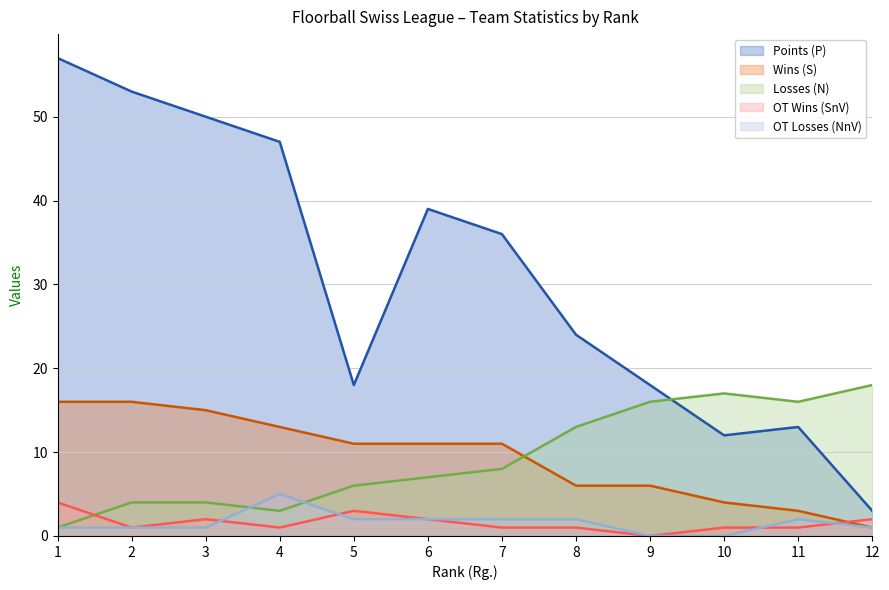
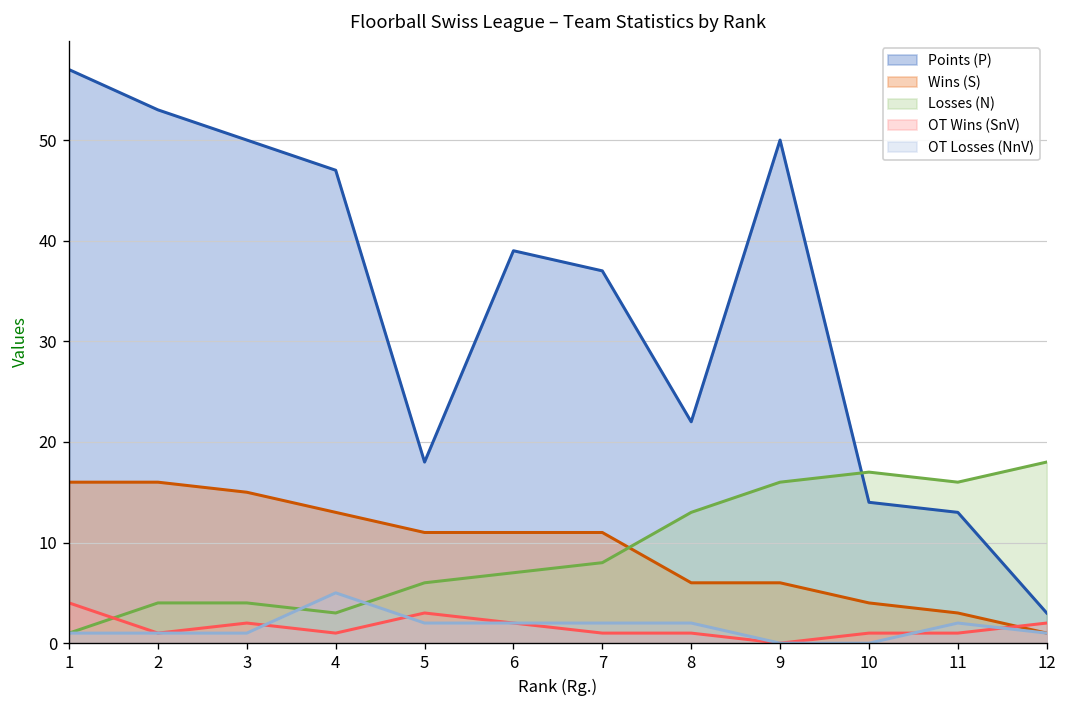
  {
    "Points (P)": {
      "1": 57,
      "2": 53,
      "3": 50,
      "4": 47,
      "5": 18,
      "6": 39,
-     "7": 36,
-     "8": 24,
-     "9": 18,
-     "10": 12,
+     "7": 37,
+     "8": 22,
+     "9": 50,
+     "10": 14,
      "11": 13,
      "12": 3
    }
  }
